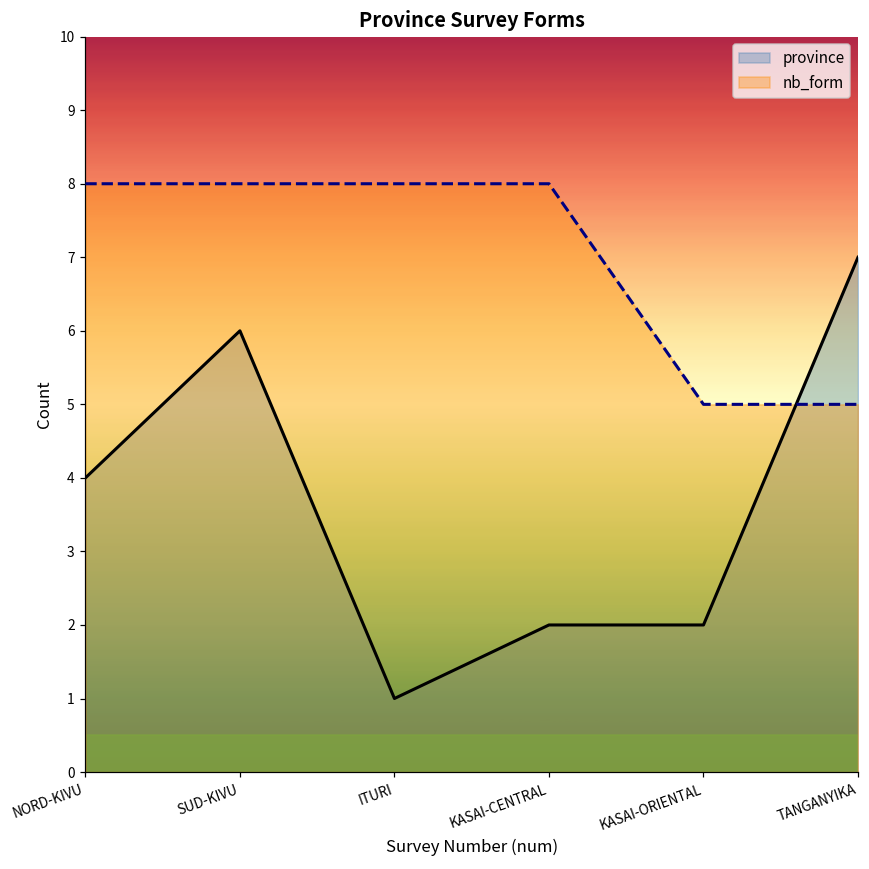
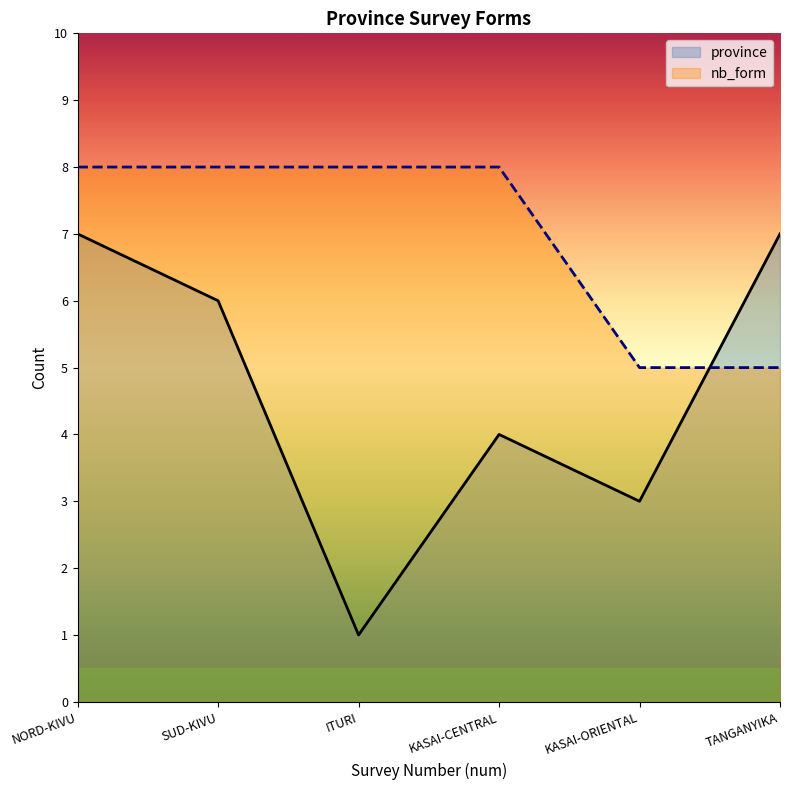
  {
    "province": {
-     "NORD-KIVU": 4,
+     "NORD-KIVU": 7,
      "SUD-KIVU": 6,
      "ITURI": 1,
-     "KASAI-CENTRAL": 2,
-     "KASAI-ORIENTAL": 2,
+     "KASAI-CENTRAL": 4,
+     "KASAI-ORIENTAL": 3,
      "TANGANYIKA": 7
    },
    "nb_form": {
      "NORD-KIVU": 8,
      "SUD-KIVU": 8,
      "ITURI": 8,
      "KASAI-CENTRAL": 8,
      "KASAI-ORIENTAL": 5,
      "TANGANYIKA": 5
    }
  }
